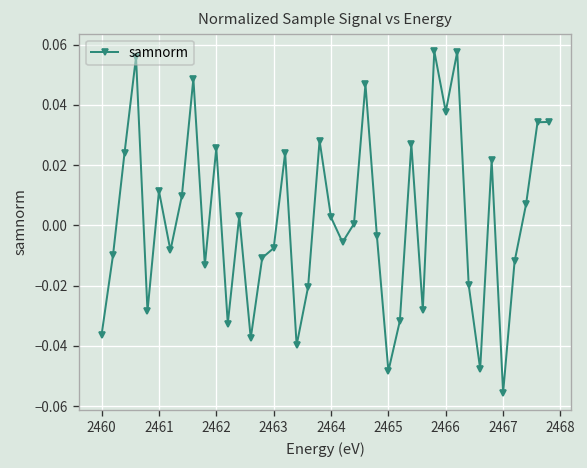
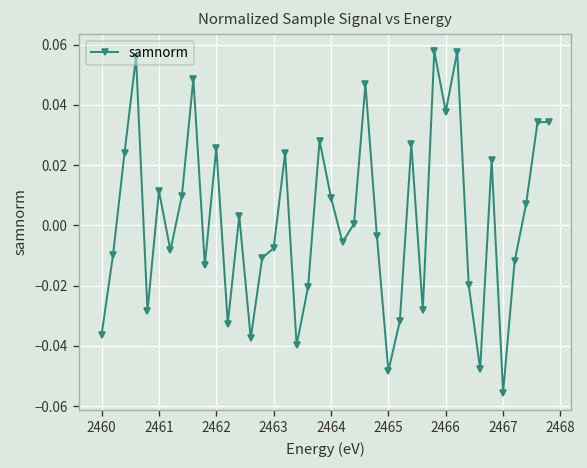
  {
    "2460": -0.036,
    "2461": 0.011,
    "2462": 0.026,
    "2463": -0.008,
-   "2464": 0.003,
+   "2464": 0.009,
    "2465": -0.048,
    "2466": 0.038,
    "2467": -0.056
  }
